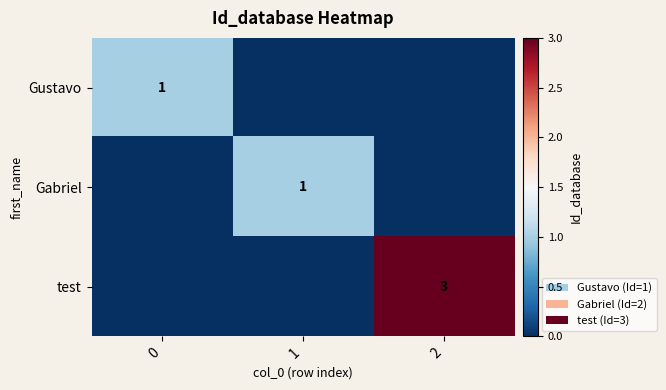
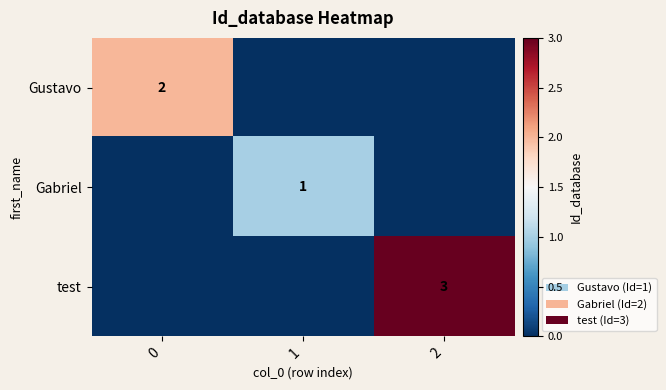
  {
    "Gustavo": {
-     "0": 1
+     "0": 2
    },
    "Gabriel": {
      "1": 1
    },
    "test": {
      "2": 3
    }
  }
